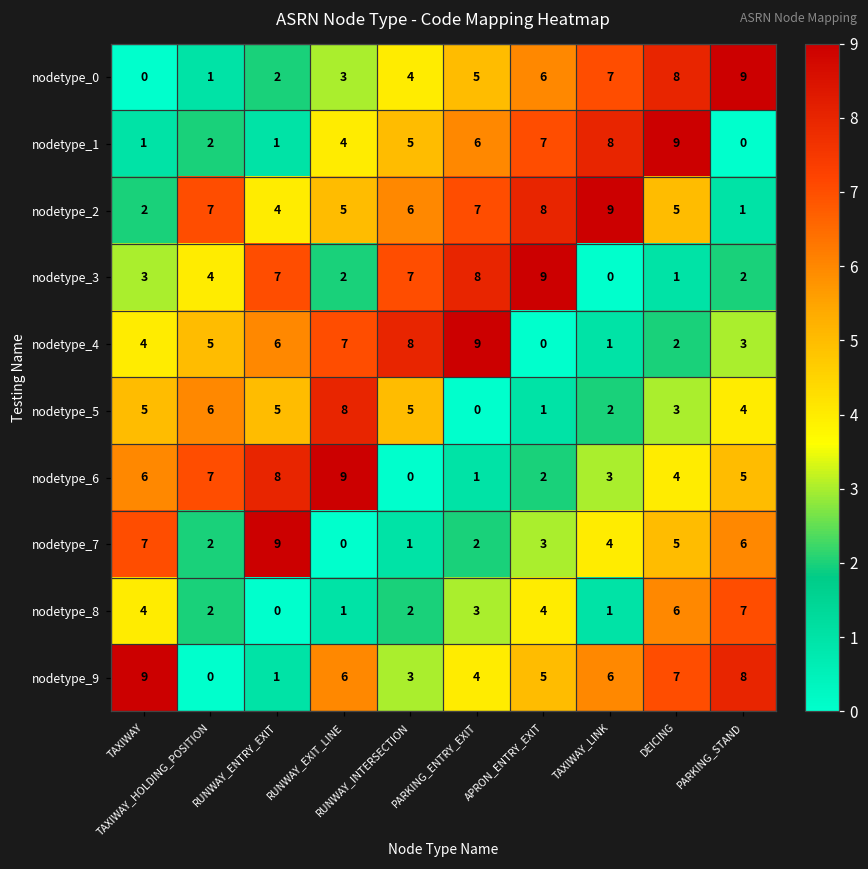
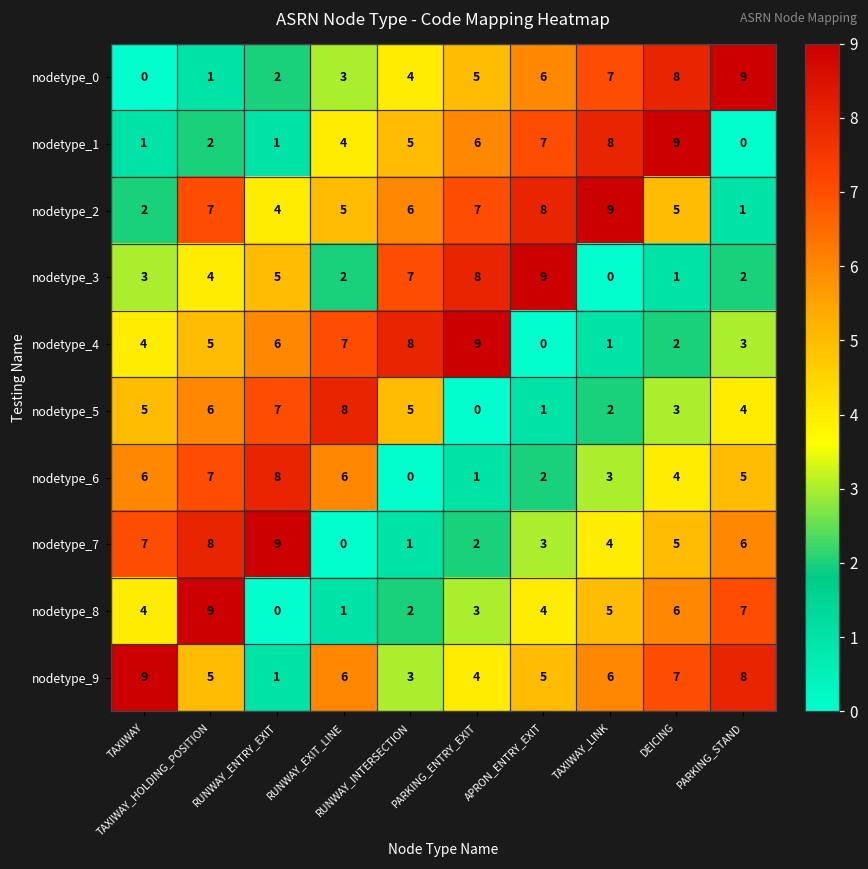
  {
    "nodetype_0": {
      "TAXIWAY": 0,
      "TAXIWAY_HOLDING_POSITION": 1,
      "RUNWAY_ENTRY_EXIT": 2,
      "RUNWAY_EXIT_LINE": 3,
      "RUNWAY_INTERSECTION": 4,
      "PARKING_ENTRY_EXIT": 5,
      "APRON_ENTRY_EXIT": 6,
      "TAXIWAY_LINK": 7,
      "DEICING": 8,
      "PARKING_STAND": 9
    },
    "nodetype_1": {
      "TAXIWAY": 1,
      "TAXIWAY_HOLDING_POSITION": 2,
      "RUNWAY_ENTRY_EXIT": 1,
      "RUNWAY_EXIT_LINE": 4,
      "RUNWAY_INTERSECTION": 5,
      "PARKING_ENTRY_EXIT": 6,
      "APRON_ENTRY_EXIT": 7,
      "TAXIWAY_LINK": 8,
      "DEICING": 9,
      "PARKING_STAND": 0
    },
    "nodetype_2": {
      "TAXIWAY": 2,
      "TAXIWAY_HOLDING_POSITION": 7,
      "RUNWAY_ENTRY_EXIT": 4,
      "RUNWAY_EXIT_LINE": 5,
      "RUNWAY_INTERSECTION": 6,
      "PARKING_ENTRY_EXIT": 7,
      "APRON_ENTRY_EXIT": 8,
      "TAXIWAY_LINK": 9,
      "DEICING": 5,
      "PARKING_STAND": 1
    },
    "nodetype_3": {
      "TAXIWAY": 3,
      "TAXIWAY_HOLDING_POSITION": 4,
-     "RUNWAY_ENTRY_EXIT": 7,
+     "RUNWAY_ENTRY_EXIT": 5,
      "RUNWAY_EXIT_LINE": 2,
      "RUNWAY_INTERSECTION": 7,
      "PARKING_ENTRY_EXIT": 8,
      "APRON_ENTRY_EXIT": 9,
      "TAXIWAY_LINK": 0,
      "DEICING": 1,
      "PARKING_STAND": 2
    },
    "nodetype_4": {
      "TAXIWAY": 4,
      "TAXIWAY_HOLDING_POSITION": 5,
      "RUNWAY_ENTRY_EXIT": 6,
      "RUNWAY_EXIT_LINE": 7,
      "RUNWAY_INTERSECTION": 8,
      "PARKING_ENTRY_EXIT": 9,
      "APRON_ENTRY_EXIT": 0,
      "TAXIWAY_LINK": 1,
      "DEICING": 2,
      "PARKING_STAND": 3
    },
    "nodetype_5": {
      "TAXIWAY": 5,
      "TAXIWAY_HOLDING_POSITION": 6,
-     "RUNWAY_ENTRY_EXIT": 5,
+     "RUNWAY_ENTRY_EXIT": 7,
      "RUNWAY_EXIT_LINE": 8,
      "RUNWAY_INTERSECTION": 5,
      "PARKING_ENTRY_EXIT": 0,
      "APRON_ENTRY_EXIT": 1,
      "TAXIWAY_LINK": 2,
      "DEICING": 3,
      "PARKING_STAND": 4
    },
    "nodetype_6": {
      "TAXIWAY": 6,
      "TAXIWAY_HOLDING_POSITION": 7,
      "RUNWAY_ENTRY_EXIT": 8,
-     "RUNWAY_EXIT_LINE": 9,
+     "RUNWAY_EXIT_LINE": 6,
      "RUNWAY_INTERSECTION": 0,
      "PARKING_ENTRY_EXIT": 1,
      "APRON_ENTRY_EXIT": 2,
      "TAXIWAY_LINK": 3,
      "DEICING": 4,
      "PARKING_STAND": 5
    },
    "nodetype_7": {
      "TAXIWAY": 7,
-     "TAXIWAY_HOLDING_POSITION": 2,
+     "TAXIWAY_HOLDING_POSITION": 8,
      "RUNWAY_ENTRY_EXIT": 9,
      "RUNWAY_EXIT_LINE": 0,
      "RUNWAY_INTERSECTION": 1,
      "PARKING_ENTRY_EXIT": 2,
      "APRON_ENTRY_EXIT": 3,
      "TAXIWAY_LINK": 4,
      "DEICING": 5,
      "PARKING_STAND": 6
    },
    "nodetype_8": {
      "TAXIWAY": 4,
-     "TAXIWAY_HOLDING_POSITION": 2,
+     "TAXIWAY_HOLDING_POSITION": 9,
      "RUNWAY_ENTRY_EXIT": 0,
      "RUNWAY_EXIT_LINE": 1,
      "RUNWAY_INTERSECTION": 2,
      "PARKING_ENTRY_EXIT": 3,
      "APRON_ENTRY_EXIT": 4,
-     "TAXIWAY_LINK": 1,
+     "TAXIWAY_LINK": 5,
      "DEICING": 6,
      "PARKING_STAND": 7
    },
    "nodetype_9": {
      "TAXIWAY": 9,
-     "TAXIWAY_HOLDING_POSITION": 0,
+     "TAXIWAY_HOLDING_POSITION": 5,
      "RUNWAY_ENTRY_EXIT": 1,
      "RUNWAY_EXIT_LINE": 6,
      "RUNWAY_INTERSECTION": 3,
      "PARKING_ENTRY_EXIT": 4,
      "APRON_ENTRY_EXIT": 5,
      "TAXIWAY_LINK": 6,
      "DEICING": 7,
      "PARKING_STAND": 8
    }
  }
